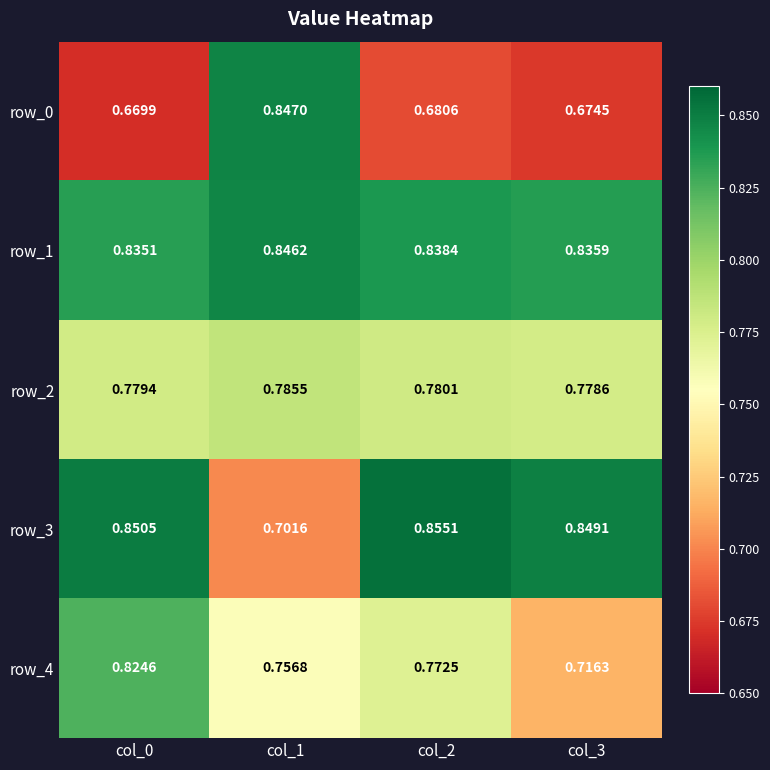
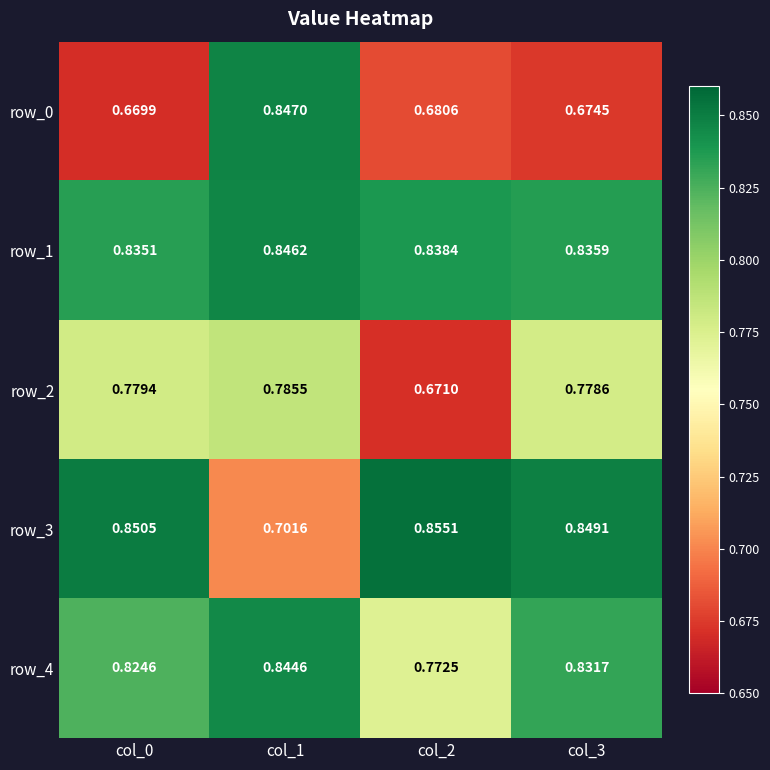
  {
    "row_0": {
      "col_0": 0.6699,
      "col_1": 0.8470,
      "col_2": 0.6806,
      "col_3": 0.6745
    },
    "row_1": {
      "col_0": 0.8351,
      "col_1": 0.8462,
      "col_2": 0.8384,
      "col_3": 0.8359
    },
    "row_2": {
      "col_0": 0.7794,
      "col_1": 0.7855,
-     "col_2": 0.7801,
+     "col_2": 0.6710,
      "col_3": 0.7786
    },
    "row_3": {
      "col_0": 0.8505,
      "col_1": 0.7016,
      "col_2": 0.8551,
      "col_3": 0.8491
    },
    "row_4": {
      "col_0": 0.8246,
-     "col_1": 0.7568,
+     "col_1": 0.8446,
      "col_2": 0.7725,
-     "col_3": 0.7163
+     "col_3": 0.8317
    }
  }
